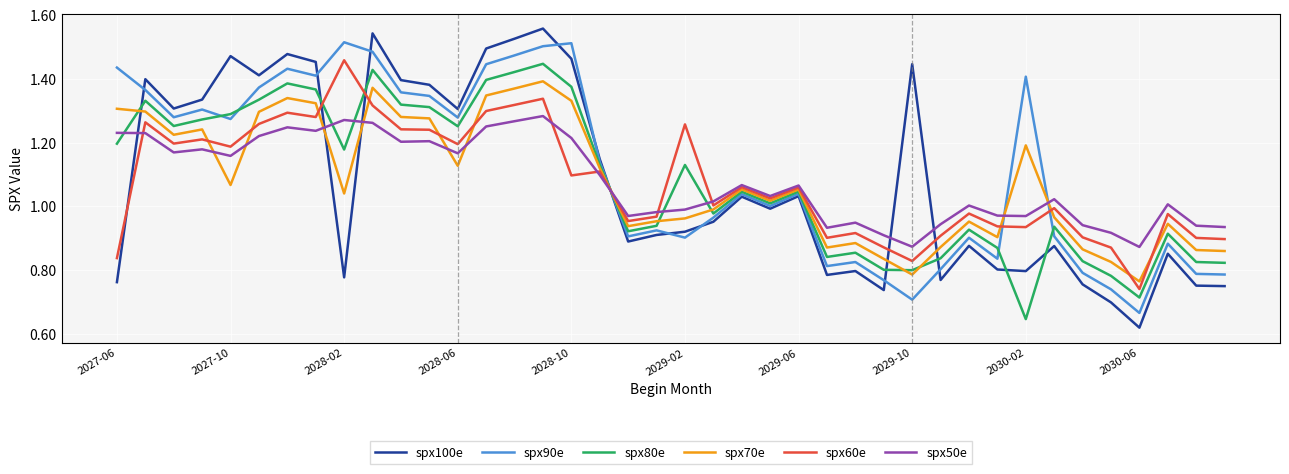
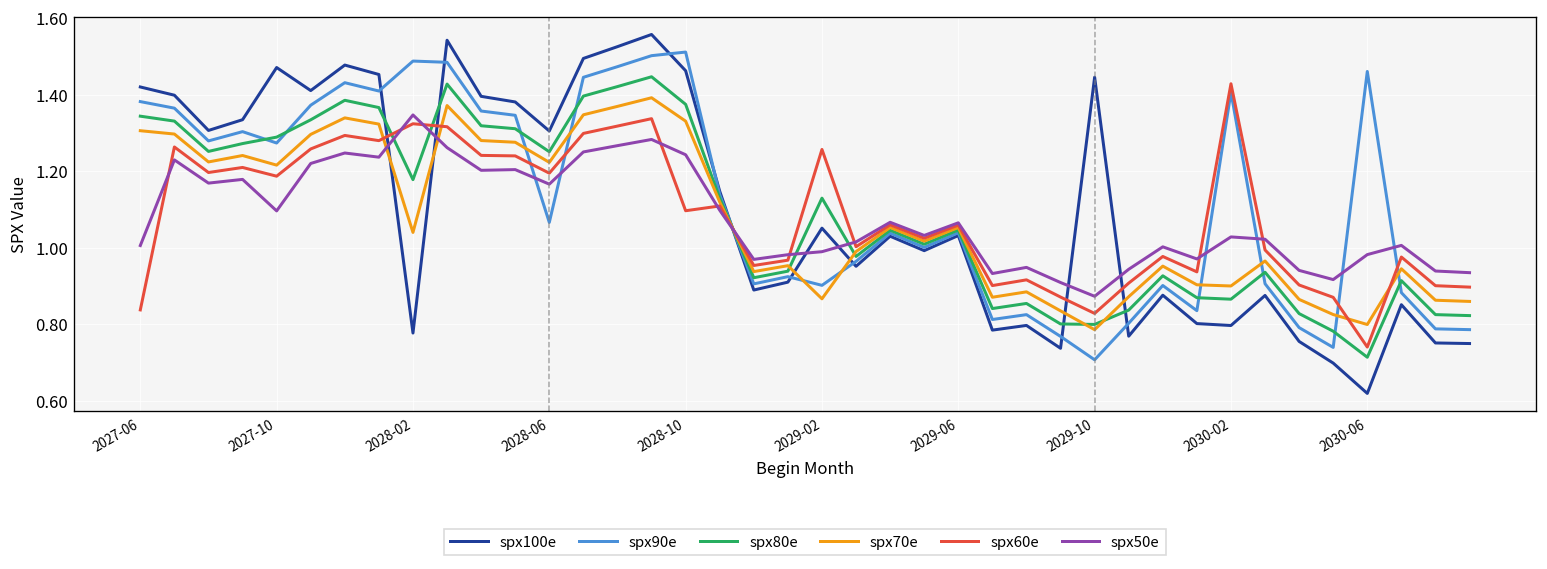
  {
    "spx100e": {
-     "2027-06": 0.76,
+     "2027-06": 1.42,
      "2027-10": 1.47,
      "2028-02": 0.78,
      "2028-06": 1.31,
      "2028-10": 1.46,
-     "2029-02": 0.92,
+     "2029-02": 1.05,
      "2029-10": 1.45,
      "2030-02": 0.80,
      "2030-06": 0.62
    },
    "spx90e": {
-     "2027-06": 1.44,
+     "2027-06": 1.38,
      "2027-10": 1.27,
-     "2028-02": 1.51,
-     "2028-06": 1.28,
+     "2028-02": 1.49,
+     "2028-06": 1.07,
      "2028-10": 1.51,
      "2029-02": 0.90,
      "2029-10": 0.71,
      "2030-02": 1.41,
-     "2030-06": 0.67
+     "2030-06": 1.46
    },
    "spx80e": {
-     "2027-06": 1.20,
+     "2027-06": 1.34,
      "2027-10": 1.29,
      "2028-02": 1.18,
      "2028-06": 1.25,
      "2028-10": 1.37,
      "2029-02": 1.13,
      "2029-10": 0.80,
-     "2030-02": 0.65,
+     "2030-02": 0.87,
      "2030-06": 0.71
    },
    "spx70e": {
      "2027-06": 1.31,
-     "2027-10": 1.07,
+     "2027-10": 1.22,
      "2028-02": 1.04,
-     "2028-06": 1.13,
+     "2028-06": 1.22,
      "2028-10": 1.33,
-     "2029-02": 0.96,
+     "2029-02": 0.87,
      "2029-10": 0.79,
-     "2030-02": 1.19,
-     "2030-06": 0.77
+     "2030-02": 0.90,
+     "2030-06": 0.80
    },
    "spx60e": {
      "2027-06": 0.84,
      "2027-10": 1.19,
-     "2028-02": 1.46,
+     "2028-02": 1.32,
      "2028-06": 1.20,
      "2028-10": 1.10,
      "2029-02": 1.26,
      "2029-10": 0.83,
-     "2030-02": 0.94,
+     "2030-02": 1.43,
      "2030-06": 0.74
    },
    "spx50e": {
-     "2027-06": 1.23,
-     "2027-10": 1.16,
-     "2028-02": 1.27,
+     "2027-06": 1.01,
+     "2027-10": 1.10,
+     "2028-02": 1.35,
      "2028-06": 1.17,
-     "2028-10": 1.21,
+     "2028-10": 1.24,
      "2029-02": 0.99,
      "2029-10": 0.87,
-     "2030-02": 0.97,
-     "2030-06": 0.87
+     "2030-02": 1.03,
+     "2030-06": 0.98
    }
  }
